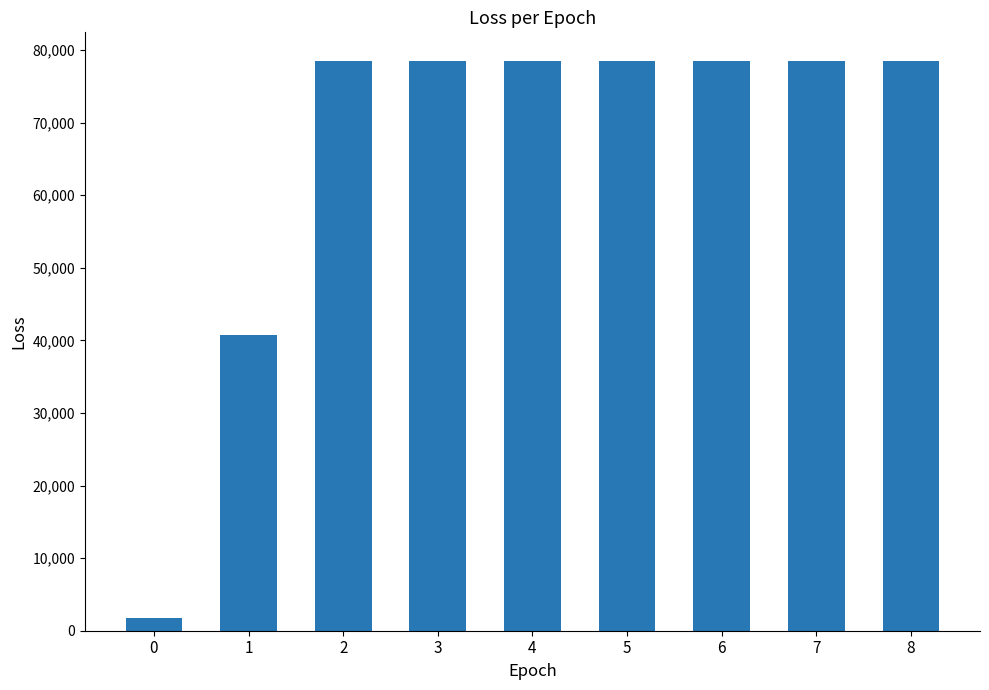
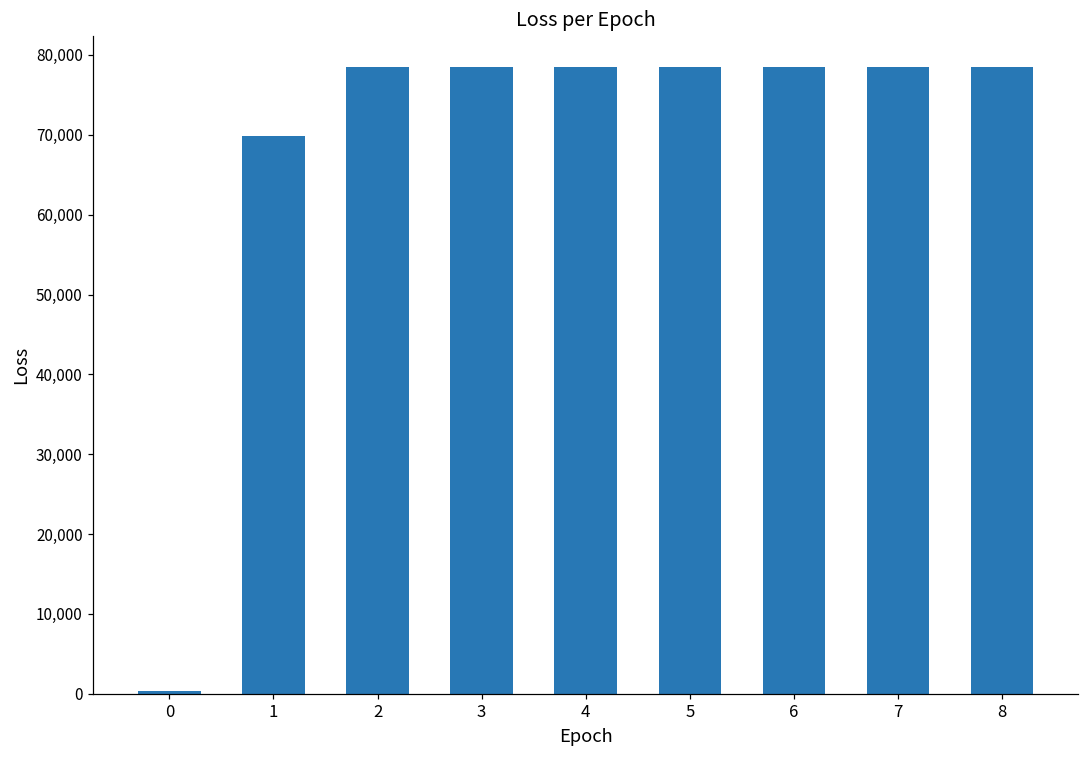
  {
-   "0": "2,000",
-   "1": "41,000",
+   "0": "0",
+   "1": "70,000",
    "2": "78,000",
    "3": "79,000",
    "4": "79,000",
    "5": "79,000",
    "6": "79,000",
    "7": "79,000",
    "8": "79,000"
  }
